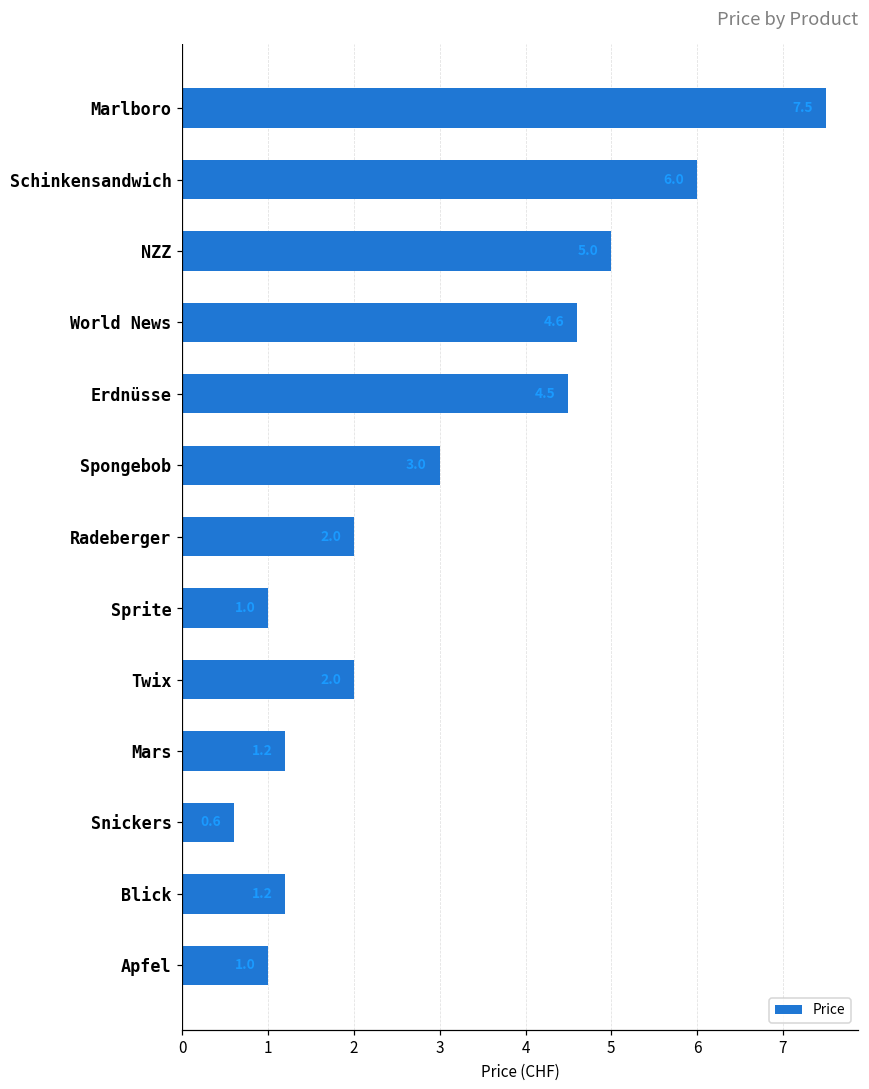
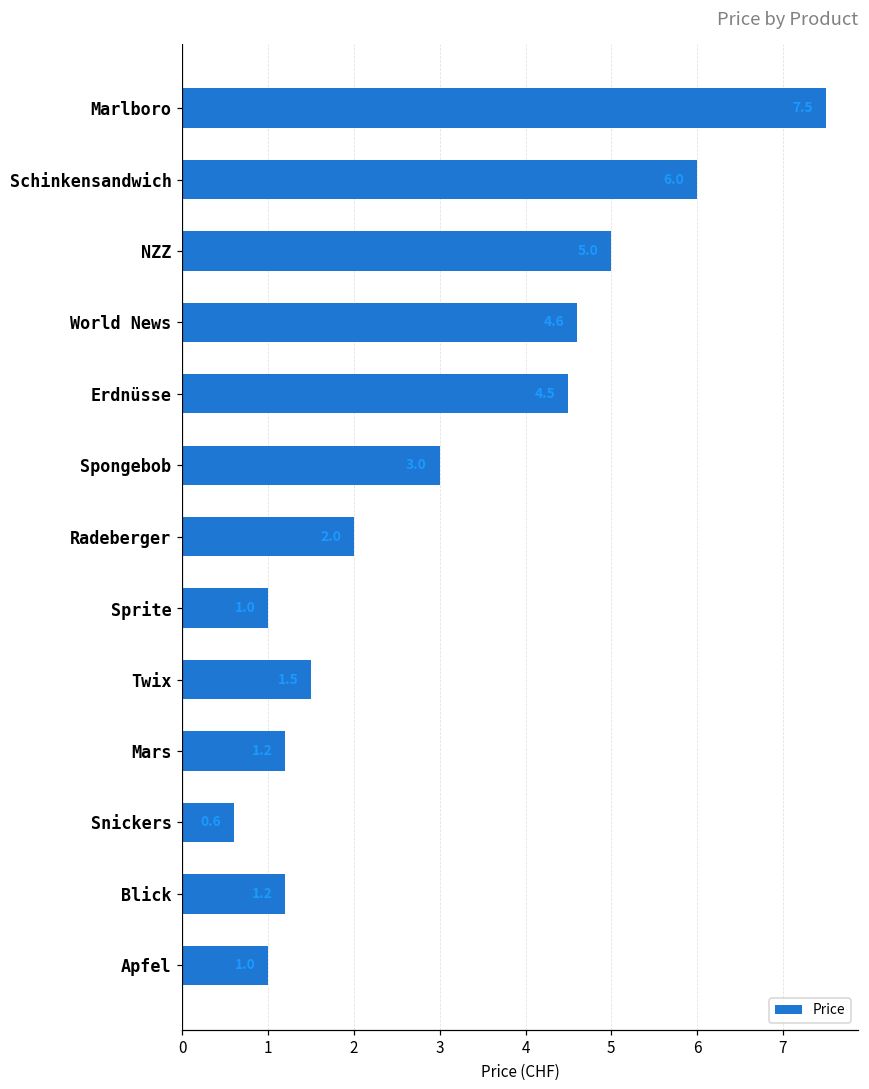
  {
    "Marlboro": 7.5,
    "Schinkensandwich": 6.0,
    "NZZ": 5.0,
    "World News": 4.6,
    "Erdnüsse": 4.5,
    "Spongebob": 3.0,
    "Radeberger": 2.0,
    "Sprite": 1.0,
-   "Twix": 2.0,
+   "Twix": 1.5,
    "Mars": 1.2,
    "Snickers": 0.6,
    "Blick": 1.2,
    "Apfel": 1.0
  }
